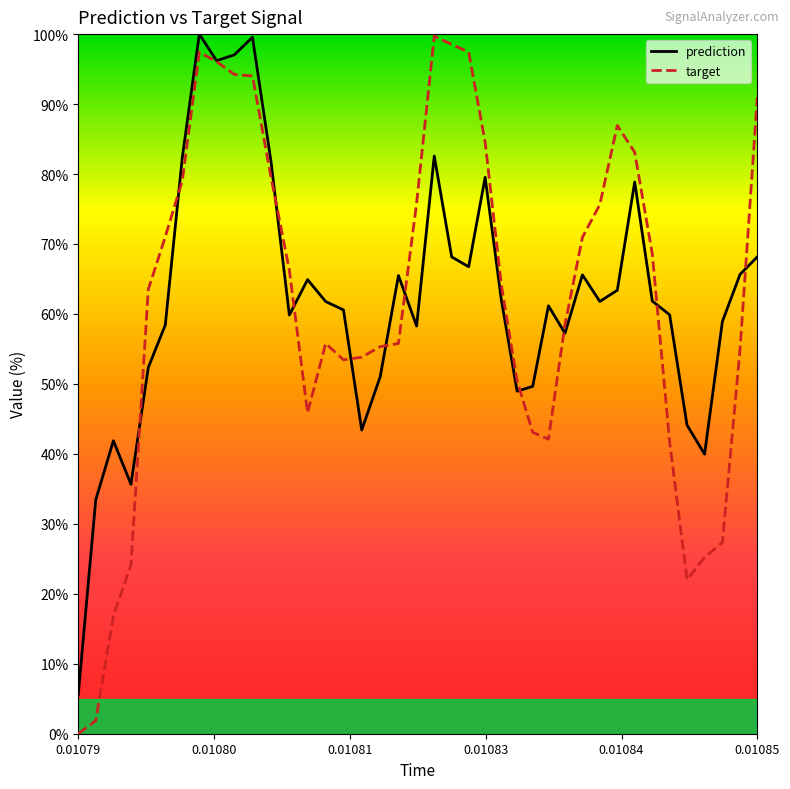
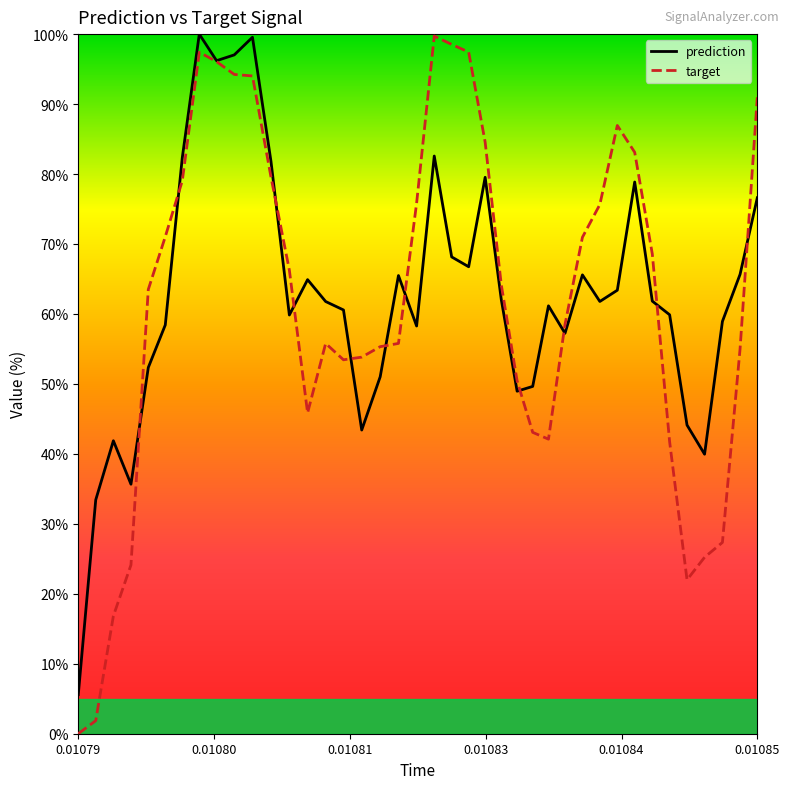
  {
    "prediction": {
      "0.01079": "6%",
-     "0.01085": "68%"
+     "0.01085": "77%"
    },
    "target": {
      "0.01079": "0%",
      "0.01085": "91%"
    }
  }
